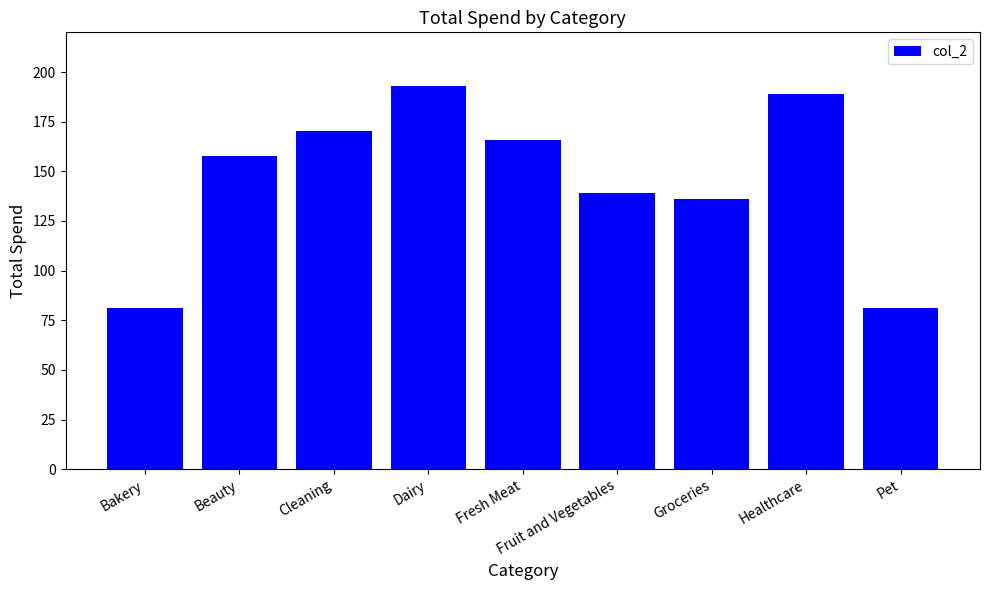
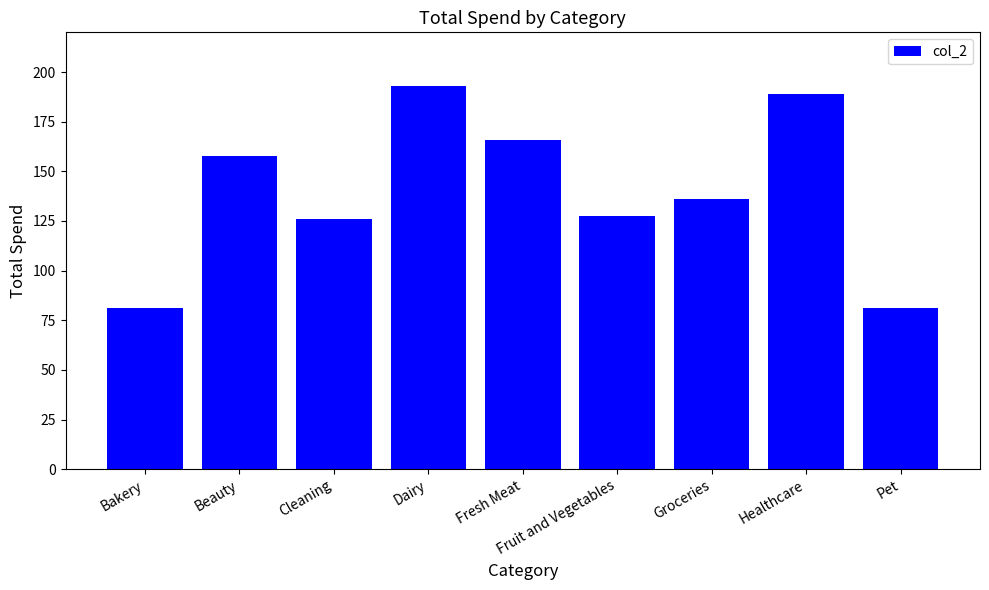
  {
    "Bakery": 81,
    "Beauty": 158,
-   "Cleaning": 170,
+   "Cleaning": 126,
    "Dairy": 193,
    "Fresh Meat": 166,
-   "Fruit and Vegetables": 139,
+   "Fruit and Vegetables": 127,
    "Groceries": 136,
    "Healthcare": 189,
    "Pet": 81
  }
